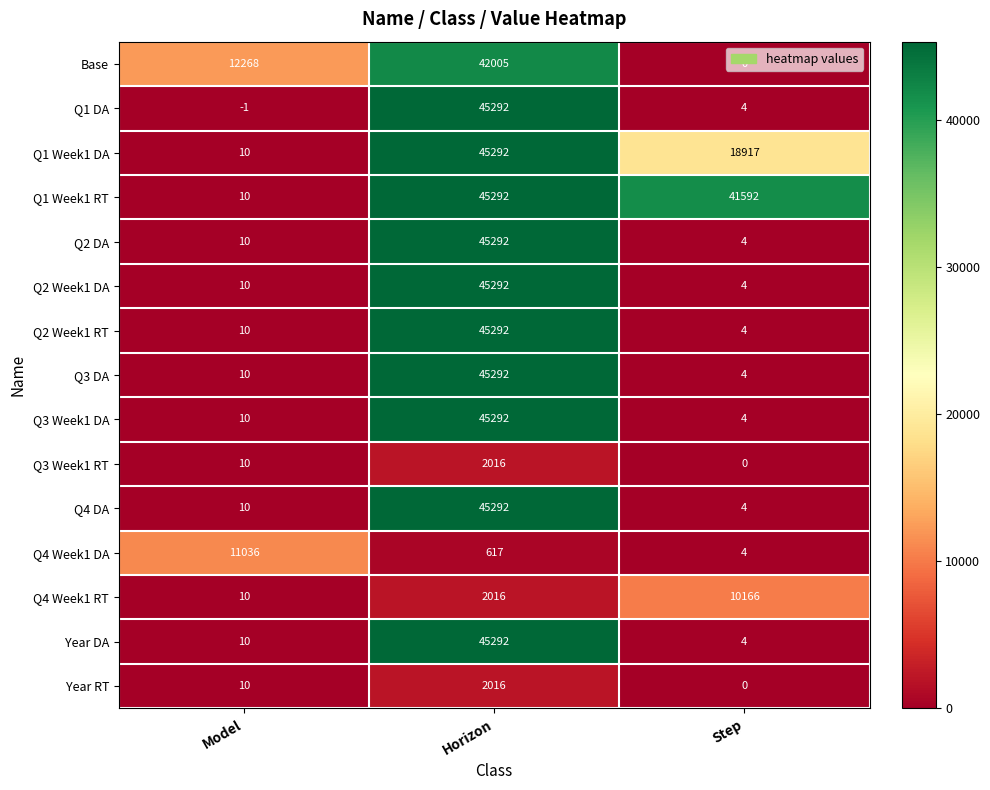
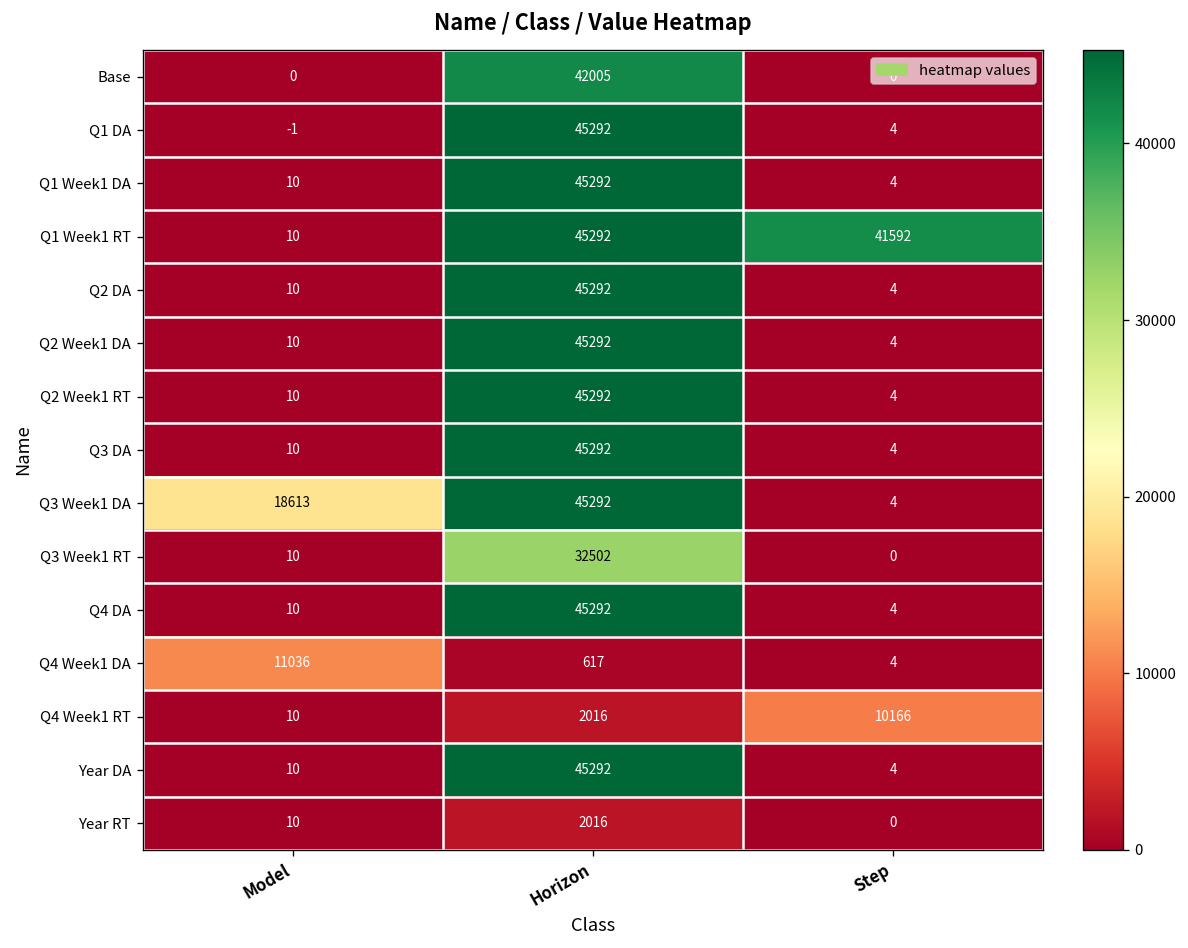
  {
    "Base": {
-     "Model": 12268,
+     "Model": 0,
      "Horizon": 42005
    },
    "Q1 DA": {
      "Model": -1,
      "Horizon": 45292,
      "Step": 4
    },
    "Q1 Week1 DA": {
      "Model": 10,
      "Horizon": 45292,
-     "Step": 18917
+     "Step": 4
    },
    "Q1 Week1 RT": {
      "Model": 10,
      "Horizon": 45292,
      "Step": 41592
    },
    "Q2 DA": {
      "Model": 10,
      "Horizon": 45292,
      "Step": 4
    },
    "Q2 Week1 DA": {
      "Model": 10,
      "Horizon": 45292,
      "Step": 4
    },
    "Q2 Week1 RT": {
      "Model": 10,
      "Horizon": 45292,
      "Step": 4
    },
    "Q3 DA": {
      "Model": 10,
      "Horizon": 45292,
      "Step": 4
    },
    "Q3 Week1 DA": {
-     "Model": 10,
+     "Model": 18613,
      "Horizon": 45292,
      "Step": 4
    },
    "Q3 Week1 RT": {
      "Model": 10,
-     "Horizon": 2016,
+     "Horizon": 32502,
      "Step": 0
    },
    "Q4 DA": {
      "Model": 10,
      "Horizon": 45292,
      "Step": 4
    },
    "Q4 Week1 DA": {
      "Model": 11036,
      "Horizon": 617,
      "Step": 4
    },
    "Q4 Week1 RT": {
      "Model": 10,
      "Horizon": 2016,
      "Step": 10166
    },
    "Year DA": {
      "Model": 10,
      "Horizon": 45292,
      "Step": 4
    },
    "Year RT": {
      "Model": 10,
      "Horizon": 2016,
      "Step": 0
    }
  }
